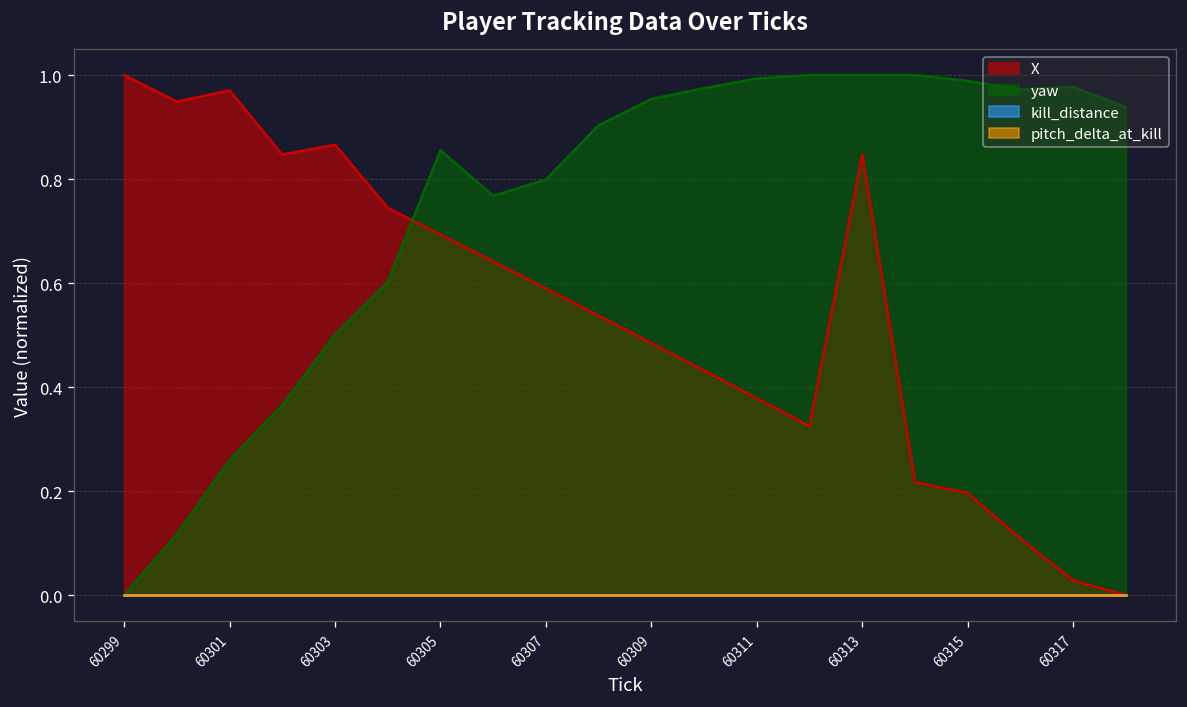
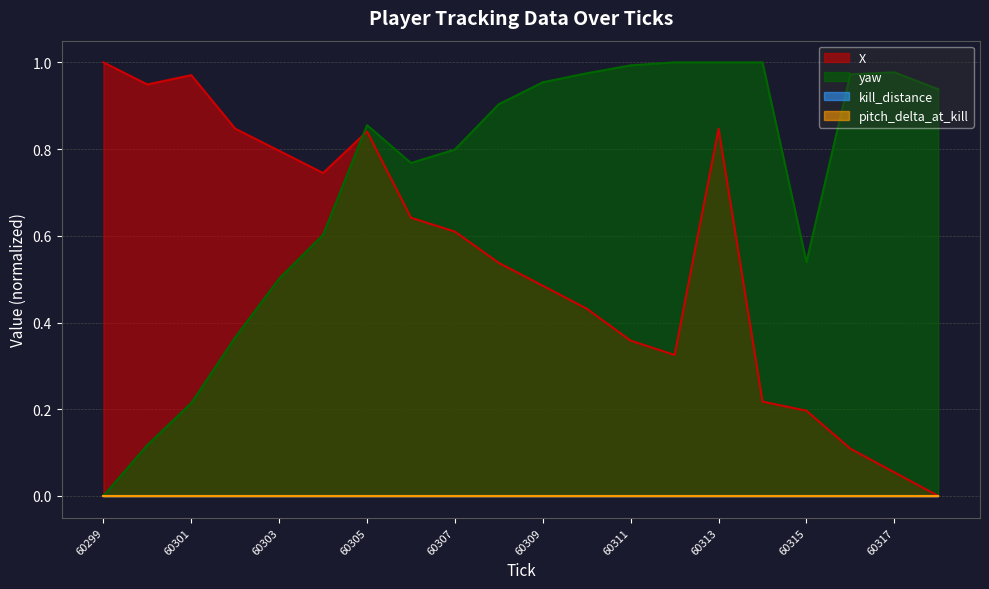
  {
    "X": {
      "60299": 1.00,
      "60301": 0.97,
-     "60303": 0.87,
-     "60305": 0.69,
-     "60307": 0.59,
+     "60303": 0.80,
+     "60305": 0.84,
+     "60307": 0.61,
      "60309": 0.48,
-     "60311": 0.38,
+     "60311": 0.36,
      "60313": 0.85,
      "60315": 0.20,
-     "60317": 0.03
+     "60317": 0.05
    },
    "yaw": {
-     "60301": 0.26,
+     "60301": 0.21,
      "60303": 0.50,
      "60305": 0.86,
      "60307": 0.80,
      "60309": 0.95,
      "60311": 0.99,
      "60313": 1.00,
-     "60315": 0.99
+     "60315": 0.54
    },
    "pitch_delta_at_kill": {
      "60301": 0.00,
      "60303": 0.00,
      "60305": 0.00,
      "60307": 0.00,
      "60309": 0.00,
      "60311": 0.00,
      "60313": 0.00,
      "60315": 0.00,
      "60317": 0.00
    }
  }
